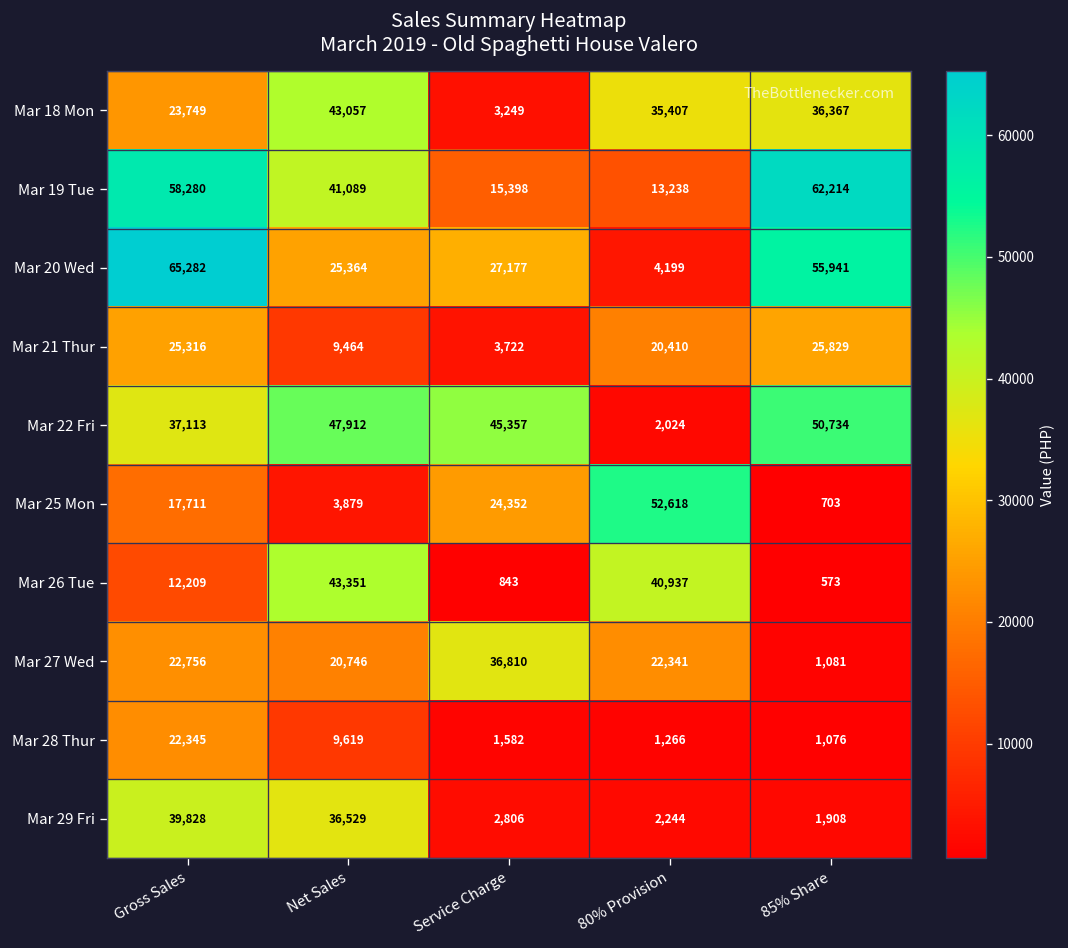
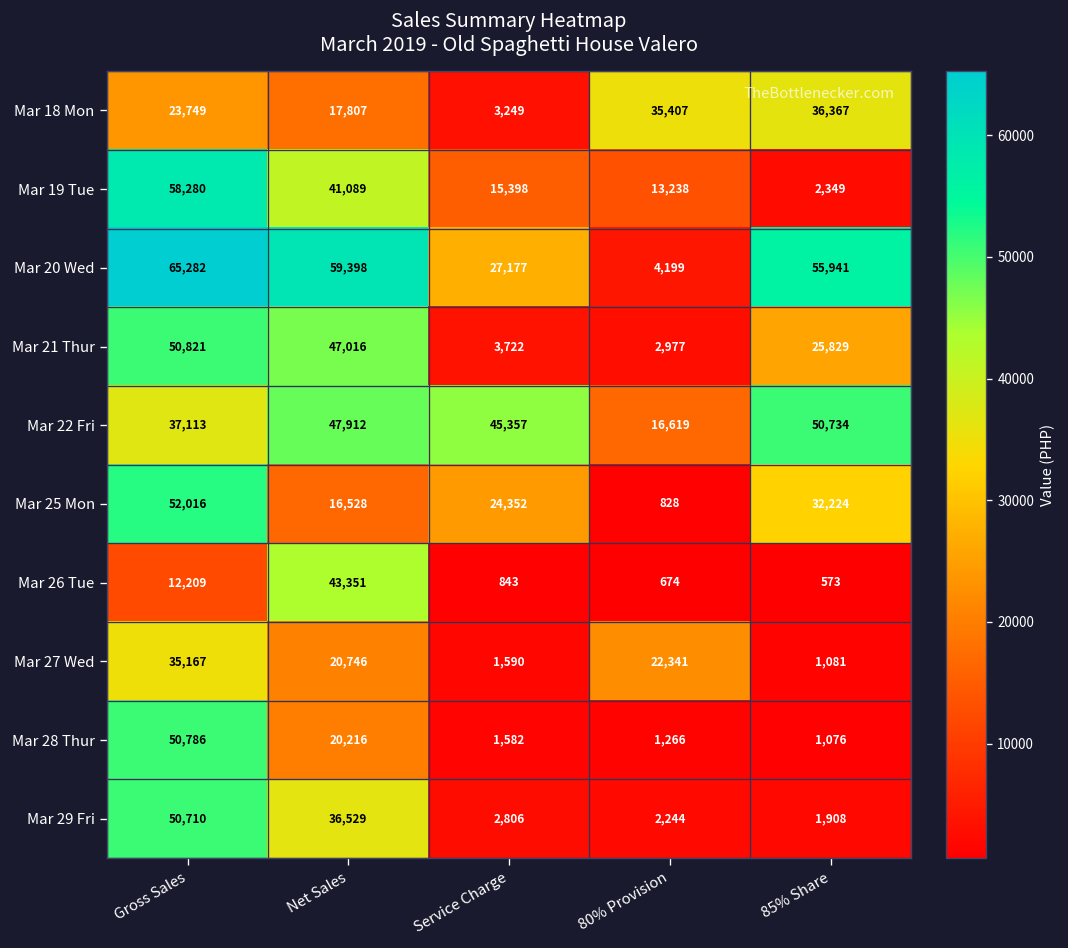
  {
    "Mar 18 Mon": {
      "Gross Sales": "23,749",
-     "Net Sales": "43,057",
+     "Net Sales": "17,807",
      "Service Charge": "3,249",
      "80% Provision": "35,407"
    },
    "Mar 19 Tue": {
      "Gross Sales": "58,280",
      "Net Sales": "41,089",
      "Service Charge": "15,398",
      "80% Provision": "13,238",
-     "85% Share": "62,214"
+     "85% Share": "2,349"
    },
    "Mar 20 Wed": {
      "Gross Sales": "65,282",
-     "Net Sales": "25,364",
+     "Net Sales": "59,398",
      "Service Charge": "27,177",
      "80% Provision": "4,199",
      "85% Share": "55,941"
    },
    "Mar 21 Thur": {
-     "Gross Sales": "25,316",
-     "Net Sales": "9,464",
+     "Gross Sales": "50,821",
+     "Net Sales": "47,016",
      "Service Charge": "3,722",
-     "80% Provision": "20,410",
+     "80% Provision": "2,977",
      "85% Share": "25,829"
    },
    "Mar 22 Fri": {
      "Gross Sales": "37,113",
      "Net Sales": "47,912",
      "Service Charge": "45,357",
-     "80% Provision": "2,024",
+     "80% Provision": "16,619",
      "85% Share": "50,734"
    },
    "Mar 25 Mon": {
-     "Gross Sales": "17,711",
-     "Net Sales": "3,879",
+     "Gross Sales": "52,016",
+     "Net Sales": "16,528",
      "Service Charge": "24,352",
-     "80% Provision": "52,618",
-     "85% Share": "703"
+     "80% Provision": "828",
+     "85% Share": "32,224"
    },
    "Mar 26 Tue": {
      "Gross Sales": "12,209",
      "Net Sales": "43,351",
      "Service Charge": "843",
-     "80% Provision": "40,937",
+     "80% Provision": "674",
      "85% Share": "573"
    },
    "Mar 27 Wed": {
-     "Gross Sales": "22,756",
+     "Gross Sales": "35,167",
      "Net Sales": "20,746",
-     "Service Charge": "36,810",
+     "Service Charge": "1,590",
      "80% Provision": "22,341",
      "85% Share": "1,081"
    },
    "Mar 28 Thur": {
-     "Gross Sales": "22,345",
-     "Net Sales": "9,619",
+     "Gross Sales": "50,786",
+     "Net Sales": "20,216",
      "Service Charge": "1,582",
      "80% Provision": "1,266",
      "85% Share": "1,076"
    },
    "Mar 29 Fri": {
-     "Gross Sales": "39,828",
+     "Gross Sales": "50,710",
      "Net Sales": "36,529",
      "Service Charge": "2,806",
      "80% Provision": "2,244",
      "85% Share": "1,908"
    }
  }
